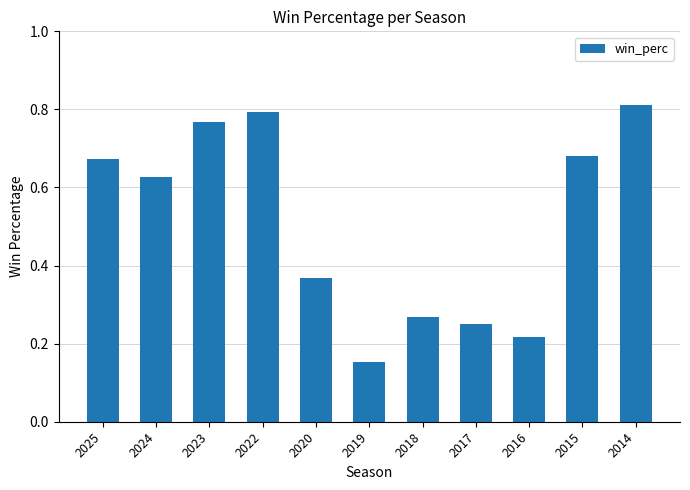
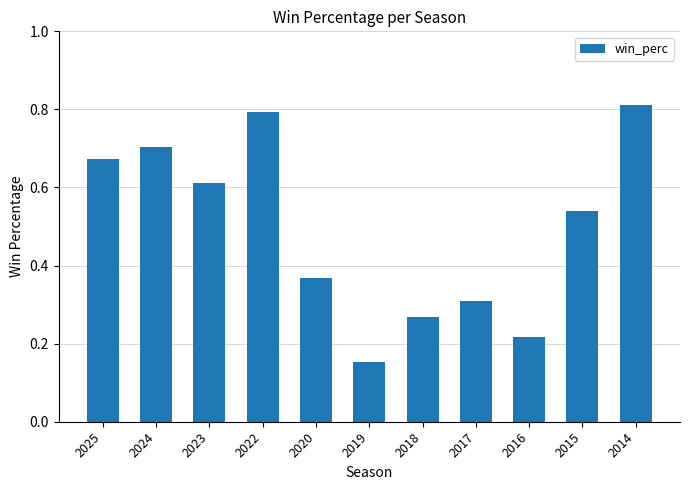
  {
    "2025": 0.67,
-   "2024": 0.63,
-   "2023": 0.77,
+   "2024": 0.70,
+   "2023": 0.61,
    "2022": 0.79,
    "2020": 0.37,
    "2019": 0.15,
    "2018": 0.27,
-   "2017": 0.25,
+   "2017": 0.31,
    "2016": 0.22,
-   "2015": 0.68,
+   "2015": 0.54,
    "2014": 0.81
  }
